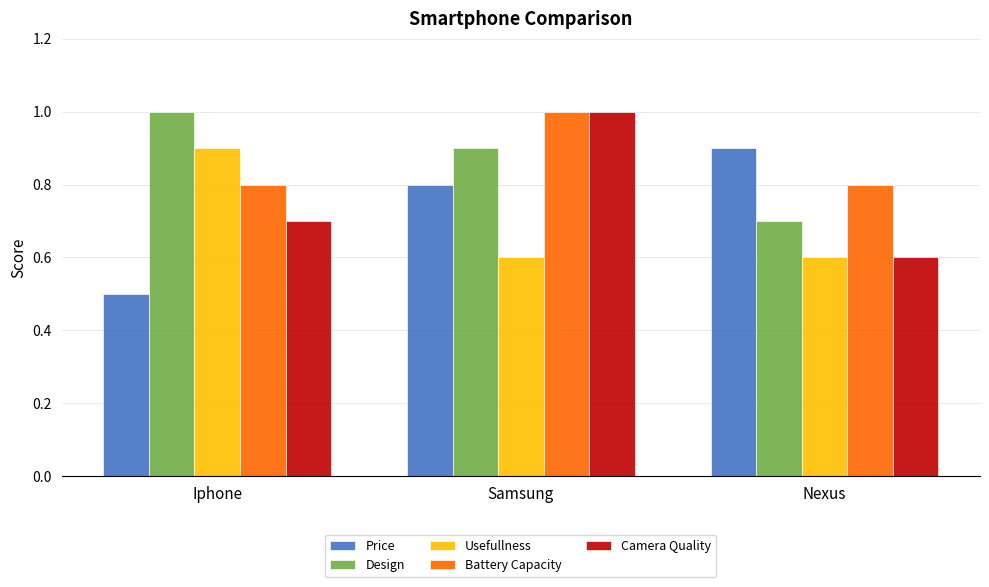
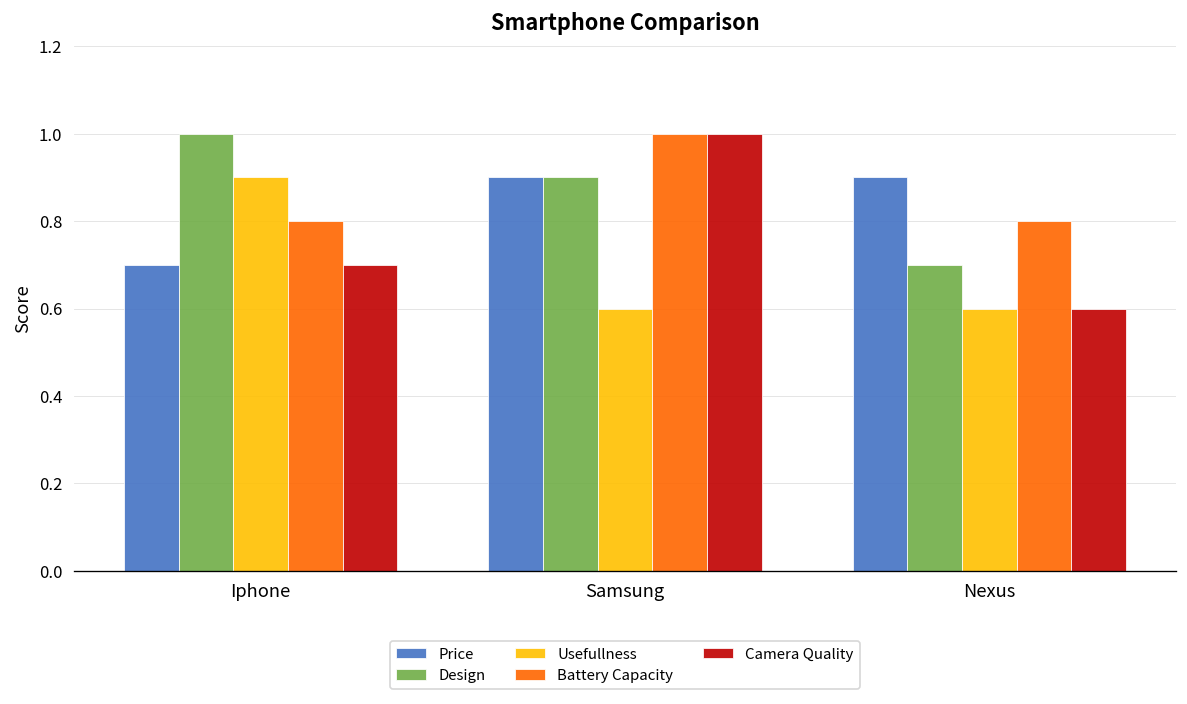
  {
    "Price": {
-     "Iphone": 0.5,
-     "Samsung": 0.8,
+     "Iphone": 0.7,
+     "Samsung": 0.9,
      "Nexus": 0.9
    },
    "Design": {
      "Iphone": 1.0,
      "Samsung": 0.9,
      "Nexus": 0.7
    },
    "Usefullness": {
      "Iphone": 0.9,
      "Samsung": 0.6,
      "Nexus": 0.6
    },
    "Battery Capacity": {
      "Iphone": 0.8,
      "Samsung": 1.0,
      "Nexus": 0.8
    },
    "Camera Quality": {
      "Iphone": 0.7,
      "Samsung": 1.0,
      "Nexus": 0.6
    }
  }
